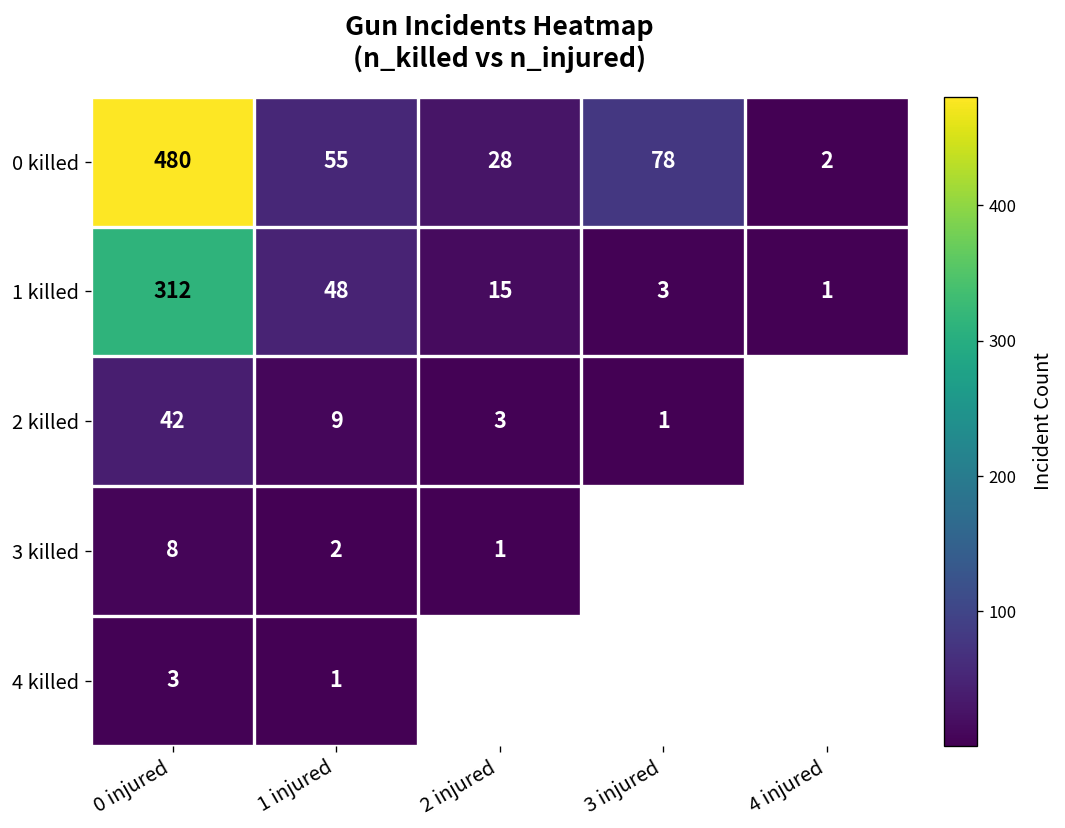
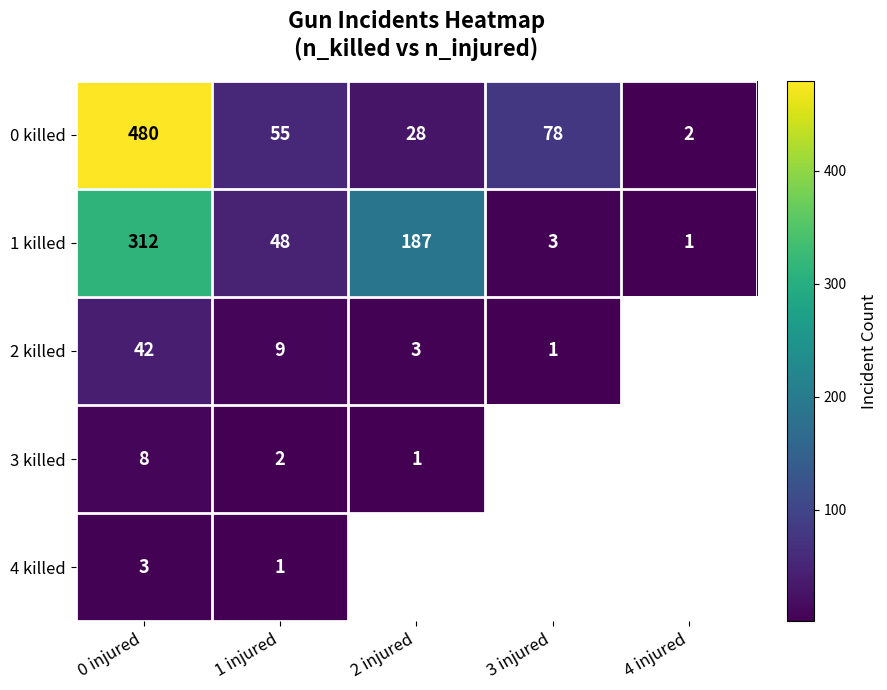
  {
    "0 killed": {
      "0 injured": 480,
      "1 injured": 55,
      "2 injured": 28,
      "3 injured": 78,
      "4 injured": 2
    },
    "1 killed": {
      "0 injured": 312,
      "1 injured": 48,
-     "2 injured": 15,
+     "2 injured": 187,
      "3 injured": 3,
      "4 injured": 1
    },
    "2 killed": {
      "0 injured": 42,
      "1 injured": 9,
      "2 injured": 3,
      "3 injured": 1
    },
    "3 killed": {
      "0 injured": 8,
      "1 injured": 2,
      "2 injured": 1
    },
    "4 killed": {
      "0 injured": 3,
      "1 injured": 1
    }
  }
